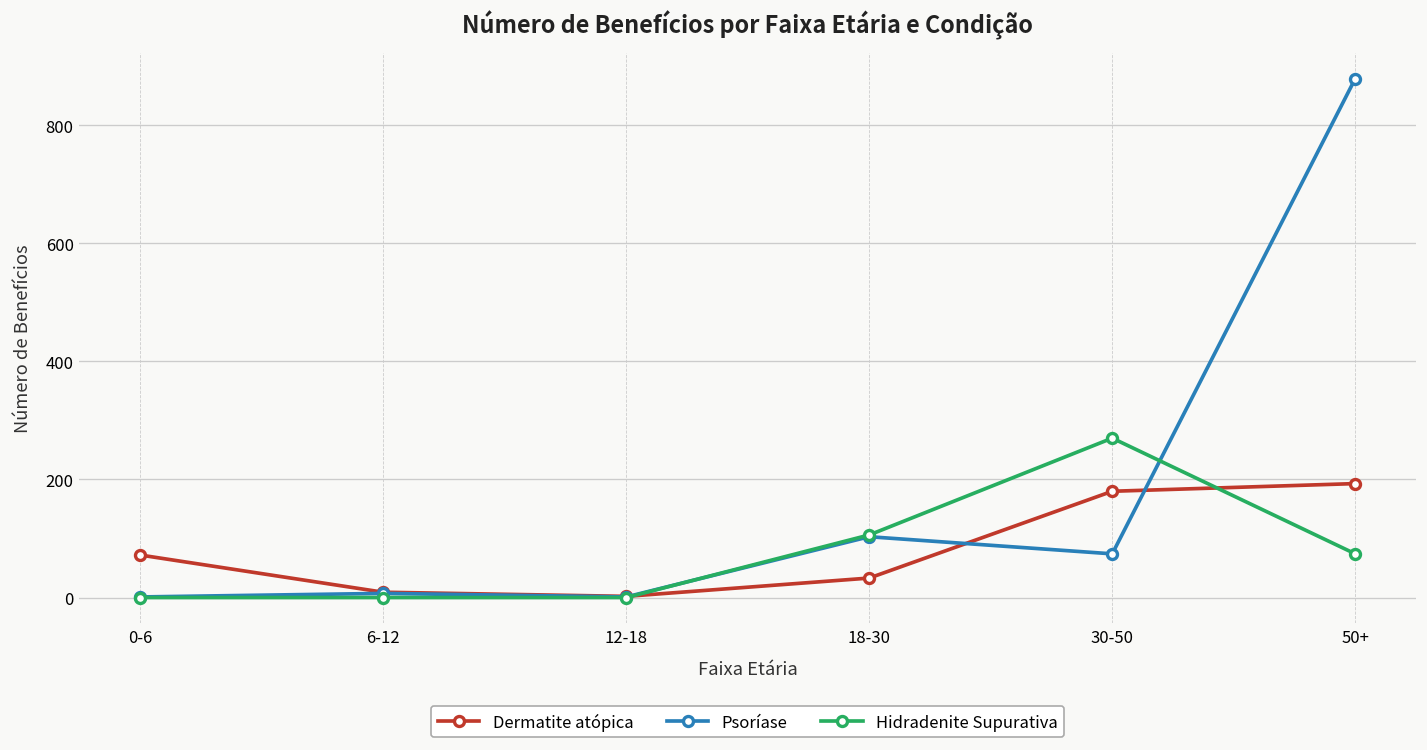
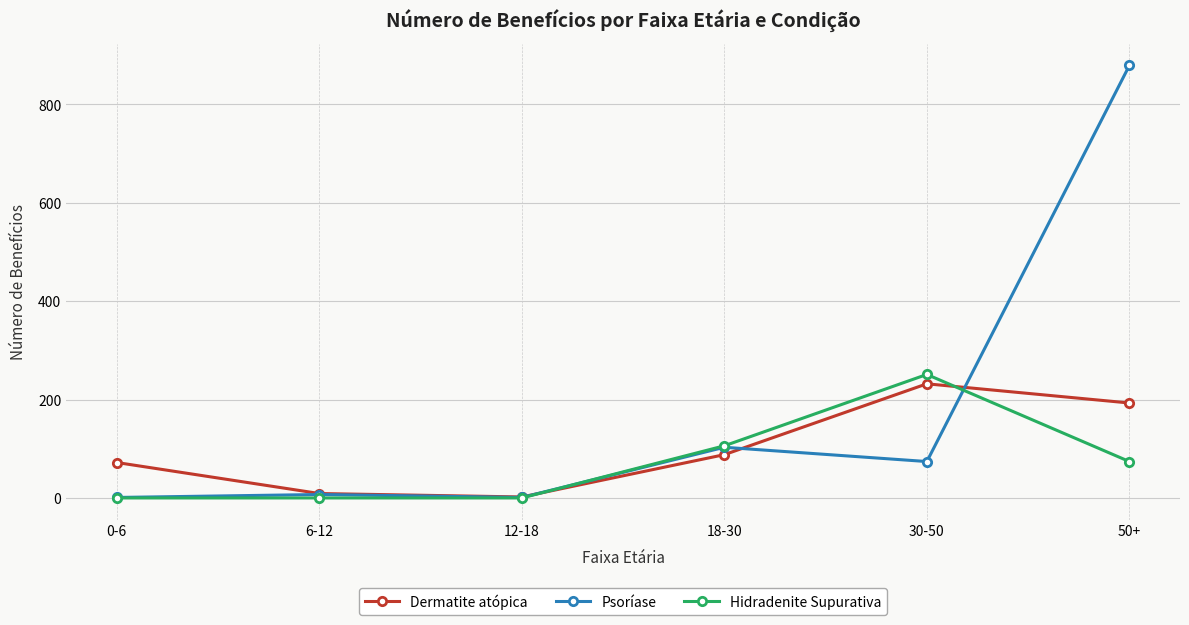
  {
    "Dermatite atópica": {
      "0-6": 70,
-     "18-30": 30,
-     "30-50": 180,
+     "18-30": 90,
+     "30-50": 230,
      "50+": 190
    },
    "Psoríase": {
      "30-50": 70,
      "50+": 880
    },
    "Hidradenite Supurativa": {
      "6-12": 0,
-     "30-50": 270,
+     "30-50": 250,
      "50+": 70
    }
  }
